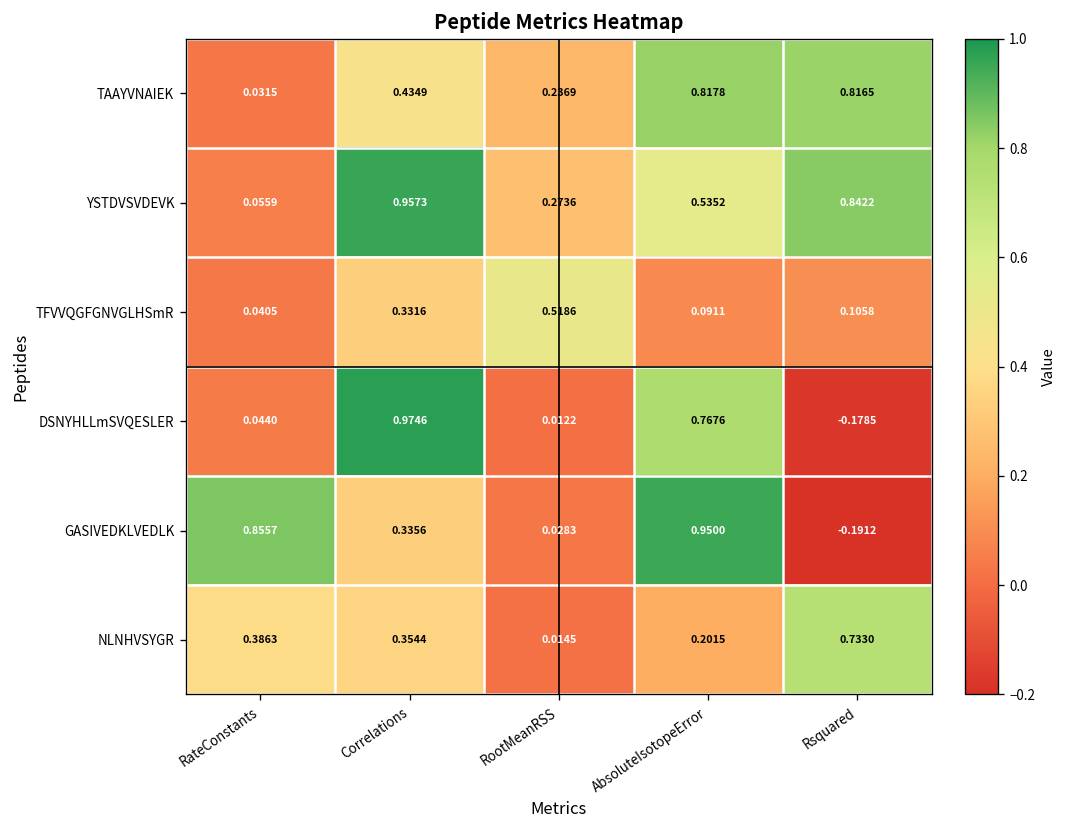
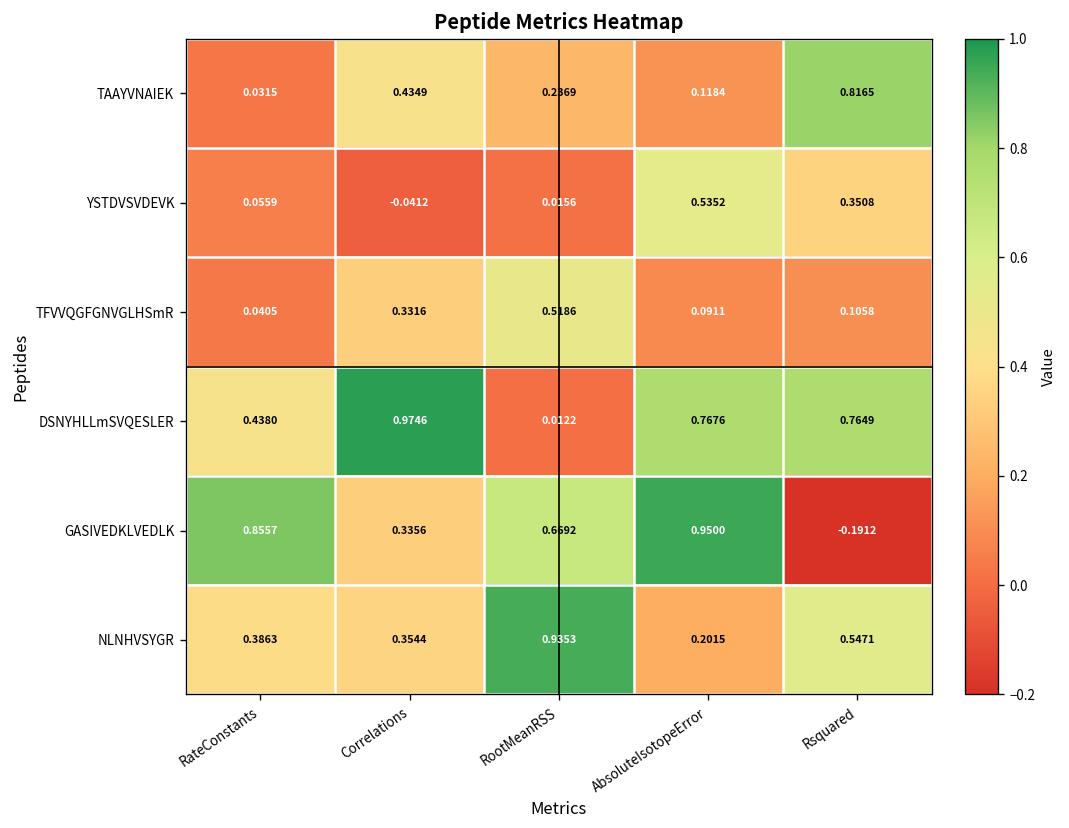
  {
    "TAAYVNAIEK": {
      "RateConstants": 0.0315,
      "Correlations": 0.4349,
      "RootMeanRSS": 0.2369,
-     "AbsoluteIsotopeError": 0.8178,
+     "AbsoluteIsotopeError": 0.1184,
      "Rsquared": 0.8165
    },
    "YSTDVSVDEVK": {
      "RateConstants": 0.0559,
-     "Correlations": 0.9573,
-     "RootMeanRSS": 0.2736,
+     "Correlations": -0.0412,
+     "RootMeanRSS": 0.0156,
      "AbsoluteIsotopeError": 0.5352,
-     "Rsquared": 0.8422
+     "Rsquared": 0.3508
    },
    "TFVVQGFGNVGLHSmR": {
      "RateConstants": 0.0405,
      "Correlations": 0.3316,
      "RootMeanRSS": 0.5186,
      "AbsoluteIsotopeError": 0.0911,
      "Rsquared": 0.1058
    },
    "DSNYHLLmSVQESLER": {
-     "RateConstants": 0.0440,
+     "RateConstants": 0.4380,
      "Correlations": 0.9746,
      "RootMeanRSS": 0.0122,
      "AbsoluteIsotopeError": 0.7676,
-     "Rsquared": -0.1785
+     "Rsquared": 0.7649
    },
    "GASIVEDKLVEDLK": {
      "RateConstants": 0.8557,
      "Correlations": 0.3356,
-     "RootMeanRSS": 0.0283,
+     "RootMeanRSS": 0.6692,
      "AbsoluteIsotopeError": 0.9500,
      "Rsquared": -0.1912
    },
    "NLNHVSYGR": {
      "RateConstants": 0.3863,
      "Correlations": 0.3544,
-     "RootMeanRSS": 0.0145,
+     "RootMeanRSS": 0.9353,
      "AbsoluteIsotopeError": 0.2015,
-     "Rsquared": 0.7330
+     "Rsquared": 0.5471
    }
  }
